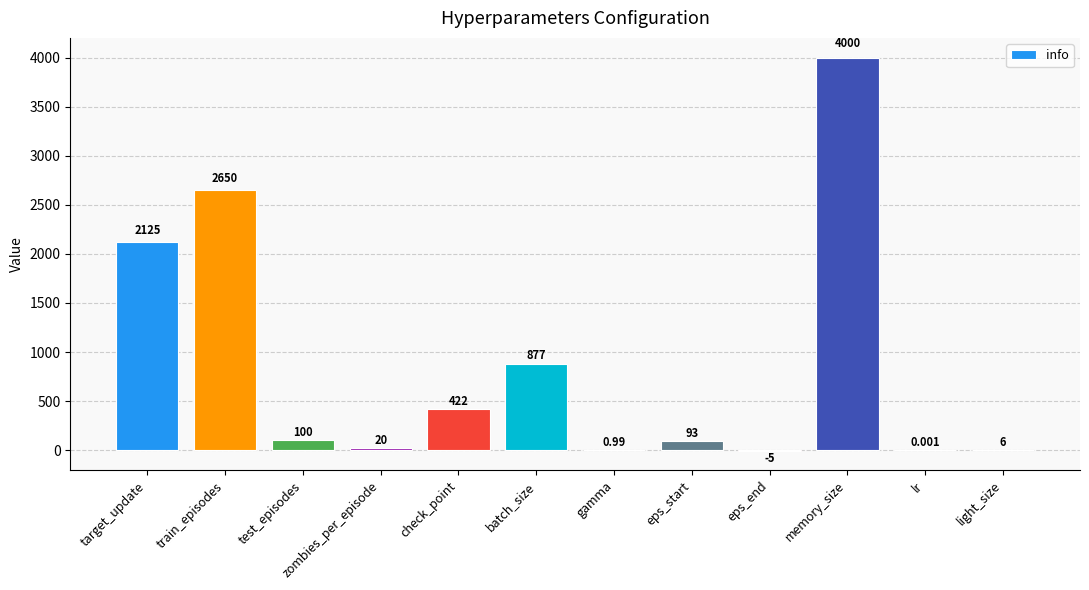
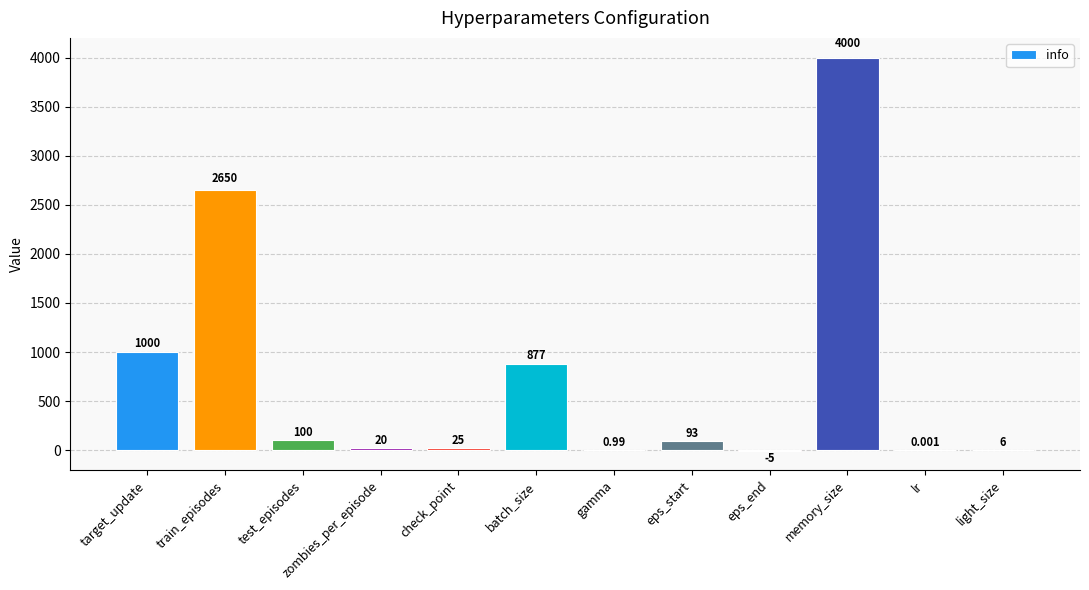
  {
-   "target_update": 2125,
+   "target_update": 1000,
    "train_episodes": 2650,
    "test_episodes": 100,
    "zombies_per_episode": 20,
-   "check_point": 422,
+   "check_point": 25,
    "batch_size": 877,
    "gamma": 0.99,
    "eps_start": 93,
    "eps_end": -5,
    "memory_size": 4000,
    "lr": 0.001,
    "light_size": 6
  }
